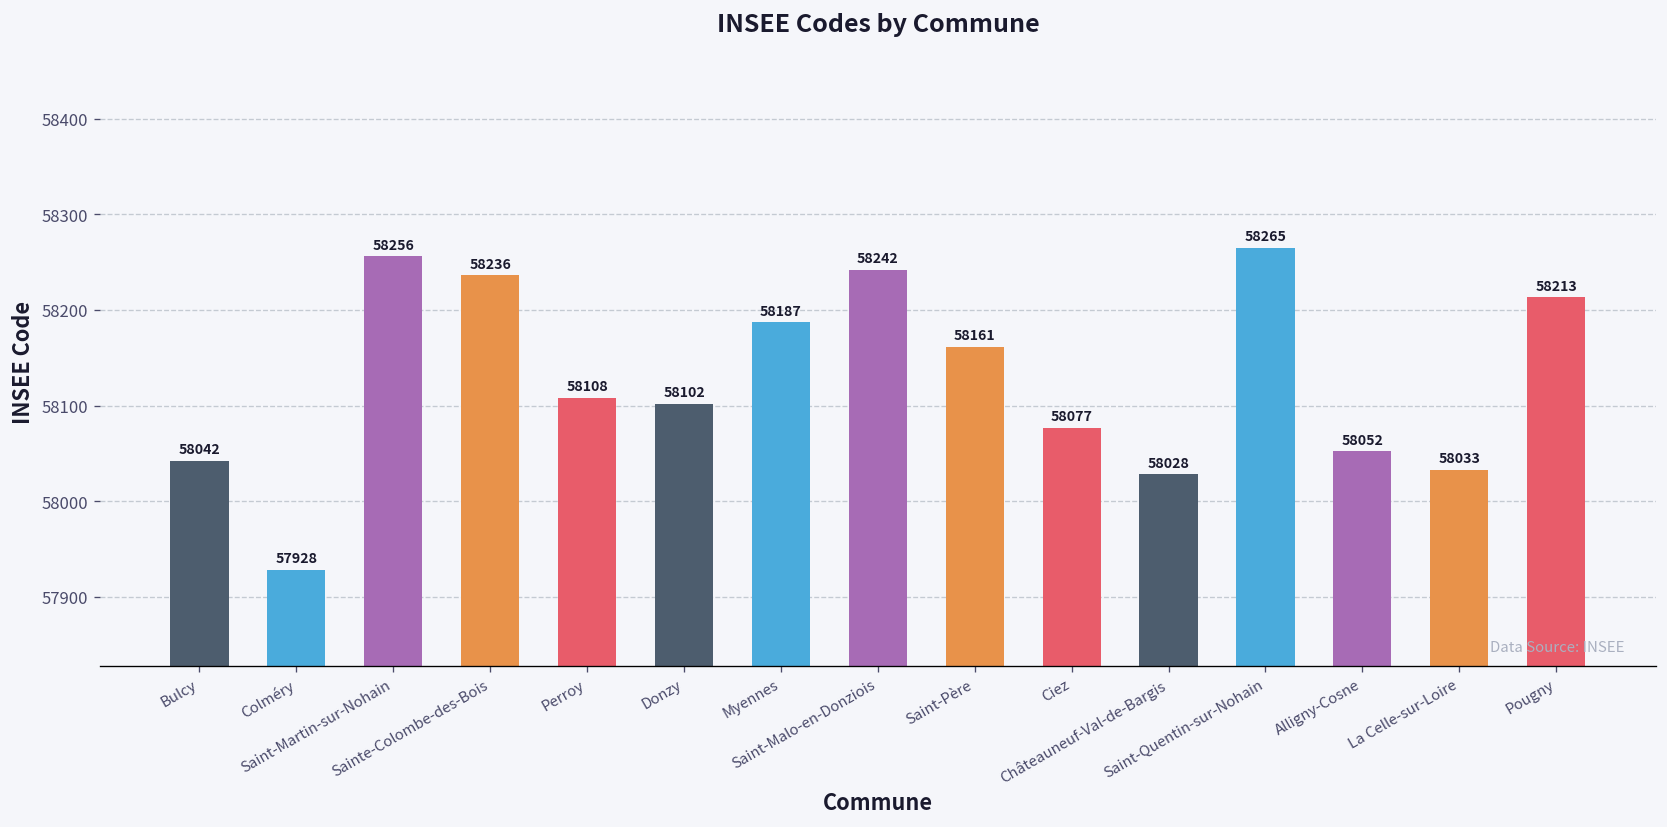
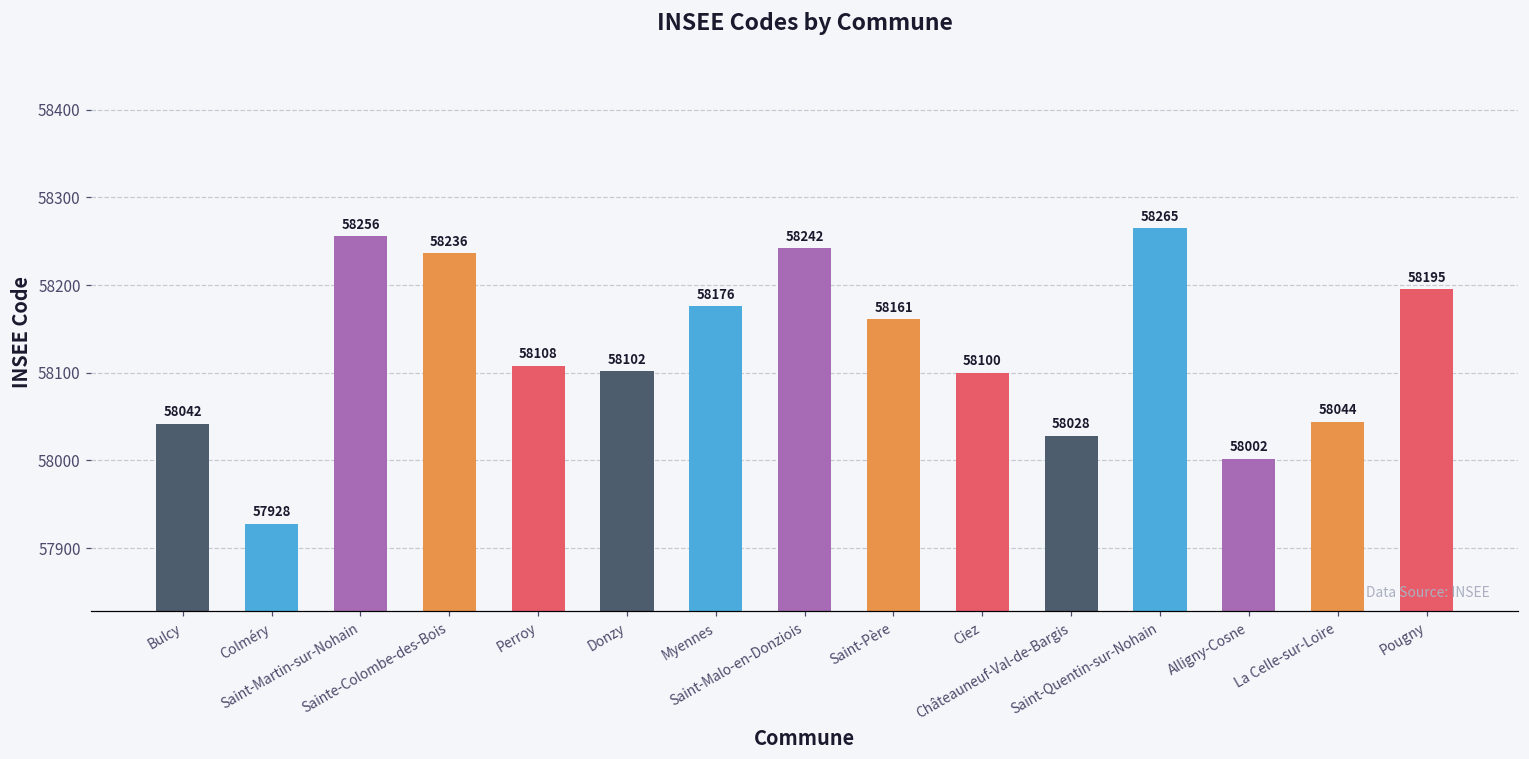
  {
    "Bulcy": 58042,
    "Colméry": 57928,
    "Saint-Martin-sur-Nohain": 58256,
    "Sainte-Colombe-des-Bois": 58236,
    "Perroy": 58108,
    "Donzy": 58102,
-   "Myennes": 58187,
+   "Myennes": 58176,
    "Saint-Malo-en-Donziois": 58242,
    "Saint-Père": 58161,
-   "Ciez": 58077,
+   "Ciez": 58100,
    "Châteauneuf-Val-de-Bargis": 58028,
    "Saint-Quentin-sur-Nohain": 58265,
-   "Alligny-Cosne": 58052,
-   "La Celle-sur-Loire": 58033,
-   "Pougny": 58213
+   "Alligny-Cosne": 58002,
+   "La Celle-sur-Loire": 58044,
+   "Pougny": 58195
  }
